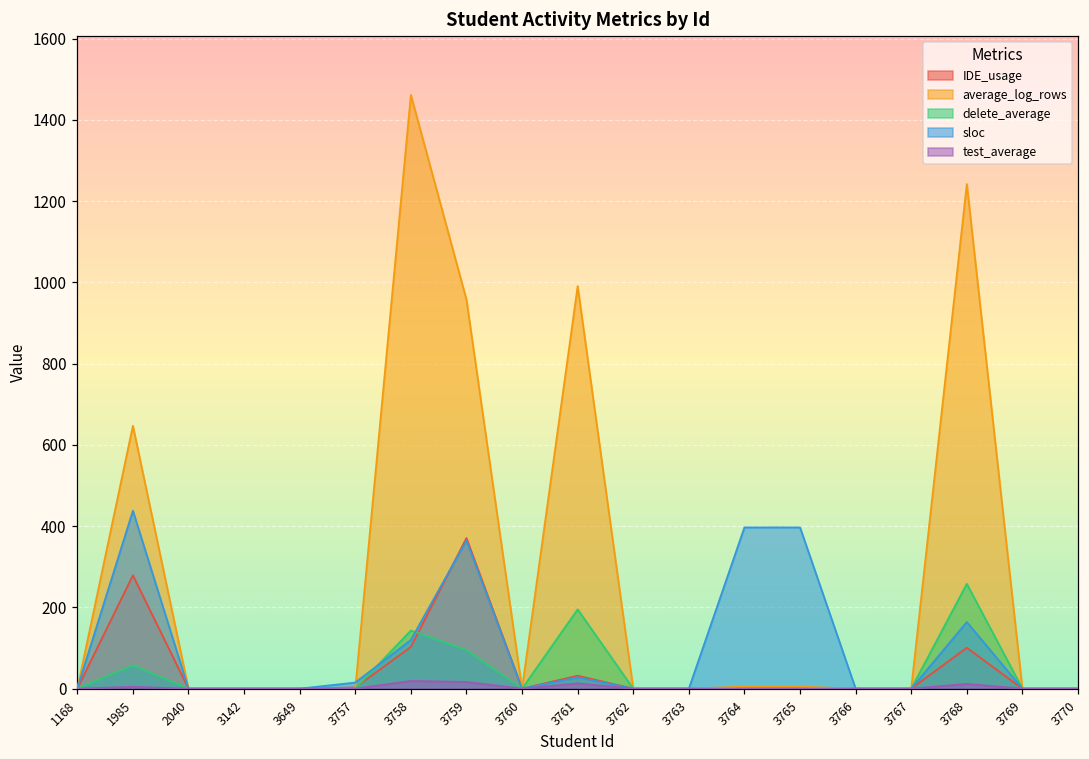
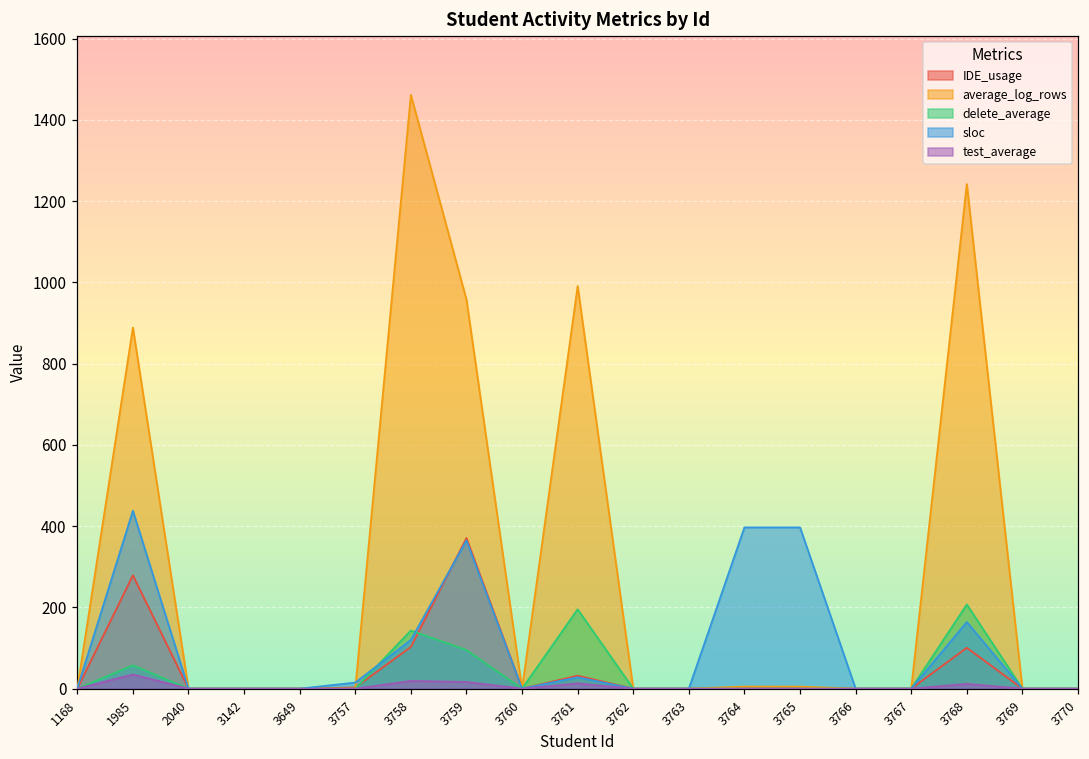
  {
    "IDE_usage": {
      "1985": 280,
      "3758": 100,
      "3768": 100
    },
    "average_log_rows": {
-     "1985": 650,
+     "1985": 890,
      "3758": 1460,
      "3759": 960,
      "3761": 990,
      "3768": 1240
    },
    "delete_average": {
      "1985": 60,
      "3758": 140,
      "3759": 100,
      "3761": 200,
-     "3768": 260
+     "3768": 210
    },
    "sloc": {
      "1985": 440,
      "3757": 20,
      "3758": 120,
      "3764": 400,
      "3765": 400,
      "3768": 160
    },
    "test_average": {
-     "1985": 0,
+     "1985": 30,
      "3758": 20,
      "3759": 20,
      "3761": 10,
      "3768": 10
    }
  }
